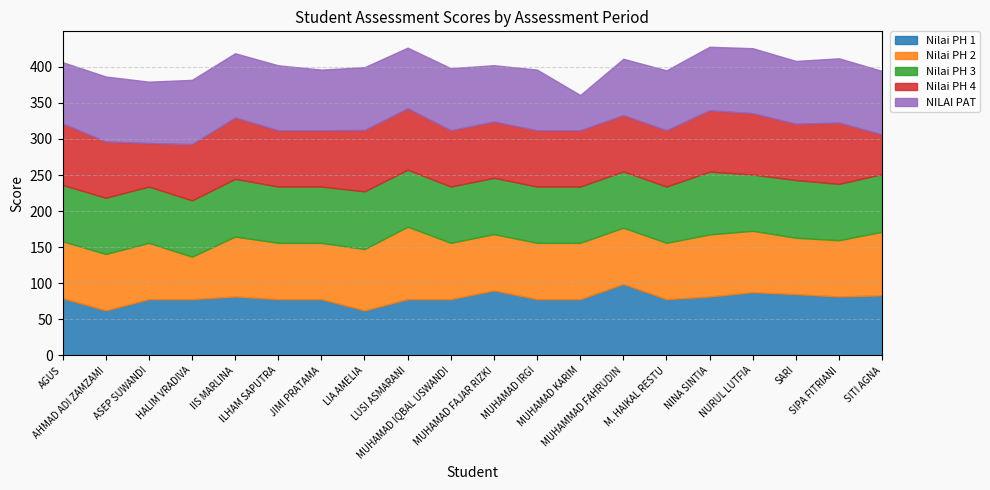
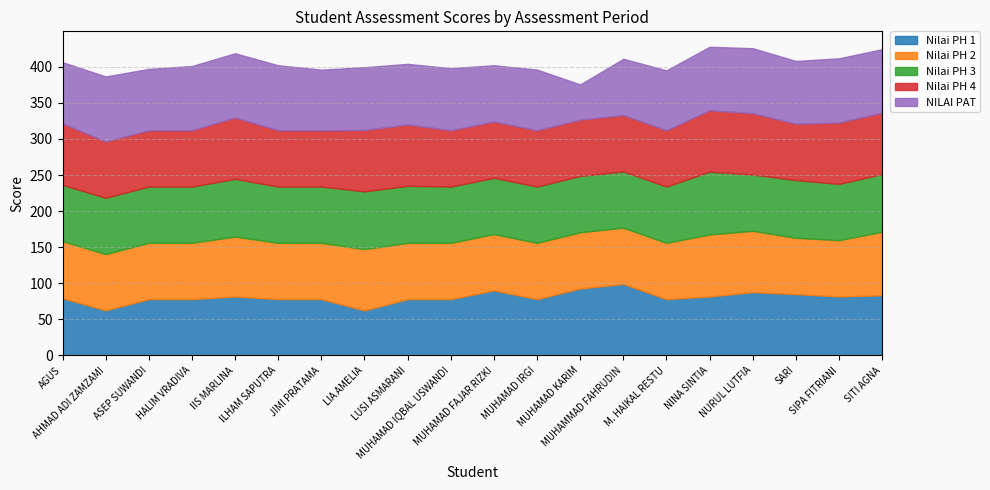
  {
    "Nilai PH 1": {
      "AGUS": 80,
      "AHMAD ADI ZAMZAMI": 60,
      "ASEP SUWANDI": 80,
      "HALIM VRADIVA": 80,
      "IIS MARLINA": 80,
      "ILHAM SAPUTRA": 80,
      "JIMI PRATAMA": 80,
      "LIA AMELIA": 60,
      "LUSI ASMARANI": 80,
      "MUHAMAD IQBAL USWANDI": 80,
      "MUHAMAD FAJAR RIZKI": 90,
      "MUHAMAD IRGI": 80,
-     "MUHAMAD KARIM": 80,
+     "MUHAMAD KARIM": 90,
      "MUHAMMAD FAHRUDIN": 100,
      "M. HAIKAL RESTU": 80,
      "NINA SINTIA": 80,
      "NURUL LUTFIA": 90,
      "SARI": 90,
      "SIPA FITRIANI": 80,
      "SITI AGNA": 80
    },
    "Nilai PH 2": {
      "AGUS": 80,
      "AHMAD ADI ZAMZAMI": 80,
      "ASEP SUWANDI": 80,
-     "HALIM VRADIVA": 60,
+     "HALIM VRADIVA": 80,
      "IIS MARLINA": 80,
      "ILHAM SAPUTRA": 80,
      "JIMI PRATAMA": 80,
      "LIA AMELIA": 90,
-     "LUSI ASMARANI": 100,
+     "LUSI ASMARANI": 80,
      "MUHAMAD IQBAL USWANDI": 80,
      "MUHAMAD FAJAR RIZKI": 80,
      "MUHAMAD IRGI": 80,
      "MUHAMAD KARIM": 80,
      "MUHAMMAD FAHRUDIN": 80,
      "M. HAIKAL RESTU": 80,
      "NINA SINTIA": 90,
      "NURUL LUTFIA": 90,
      "SARI": 80,
      "SIPA FITRIANI": 80,
      "SITI AGNA": 90
    },
    "Nilai PH 3": {
      "AGUS": 80,
      "AHMAD ADI ZAMZAMI": 80,
      "ASEP SUWANDI": 80,
      "HALIM VRADIVA": 80,
      "IIS MARLINA": 80,
      "ILHAM SAPUTRA": 80,
      "JIMI PRATAMA": 80,
      "LIA AMELIA": 80,
      "LUSI ASMARANI": 80,
      "MUHAMAD IQBAL USWANDI": 80,
      "MUHAMAD FAJAR RIZKI": 80,
      "MUHAMAD IRGI": 80,
      "MUHAMAD KARIM": 80,
      "MUHAMMAD FAHRUDIN": 80,
      "M. HAIKAL RESTU": 80,
      "NINA SINTIA": 90,
      "NURUL LUTFIA": 80,
      "SARI": 80,
      "SIPA FITRIANI": 80,
      "SITI AGNA": 80
    },
    "Nilai PH 4": {
      "AGUS": 90,
      "AHMAD ADI ZAMZAMI": 80,
-     "ASEP SUWANDI": 60,
+     "ASEP SUWANDI": 80,
      "HALIM VRADIVA": 80,
      "IIS MARLINA": 90,
      "ILHAM SAPUTRA": 80,
      "JIMI PRATAMA": 80,
      "LIA AMELIA": 90,
      "LUSI ASMARANI": 90,
      "MUHAMAD IQBAL USWANDI": 80,
      "MUHAMAD FAJAR RIZKI": 80,
      "MUHAMAD IRGI": 80,
      "MUHAMAD KARIM": 80,
      "MUHAMMAD FAHRUDIN": 80,
      "M. HAIKAL RESTU": 80,
      "NINA SINTIA": 90,
      "NURUL LUTFIA": 90,
      "SARI": 80,
      "SIPA FITRIANI": 90,
-     "SITI AGNA": 50
+     "SITI AGNA": 90
    },
    "NILAI PAT": {
      "AGUS": 90,
      "AHMAD ADI ZAMZAMI": 90,
      "ASEP SUWANDI": 90,
      "HALIM VRADIVA": 90,
      "IIS MARLINA": 90,
      "ILHAM SAPUTRA": 90,
      "JIMI PRATAMA": 80,
      "LIA AMELIA": 90,
      "LUSI ASMARANI": 80,
      "MUHAMAD IQBAL USWANDI": 90,
      "MUHAMAD FAJAR RIZKI": 80,
      "MUHAMAD IRGI": 80,
      "MUHAMAD KARIM": 50,
      "MUHAMMAD FAHRUDIN": 80,
      "M. HAIKAL RESTU": 80,
      "NINA SINTIA": 90,
      "NURUL LUTFIA": 90,
      "SARI": 90,
      "SIPA FITRIANI": 90,
      "SITI AGNA": 90
    }
  }
